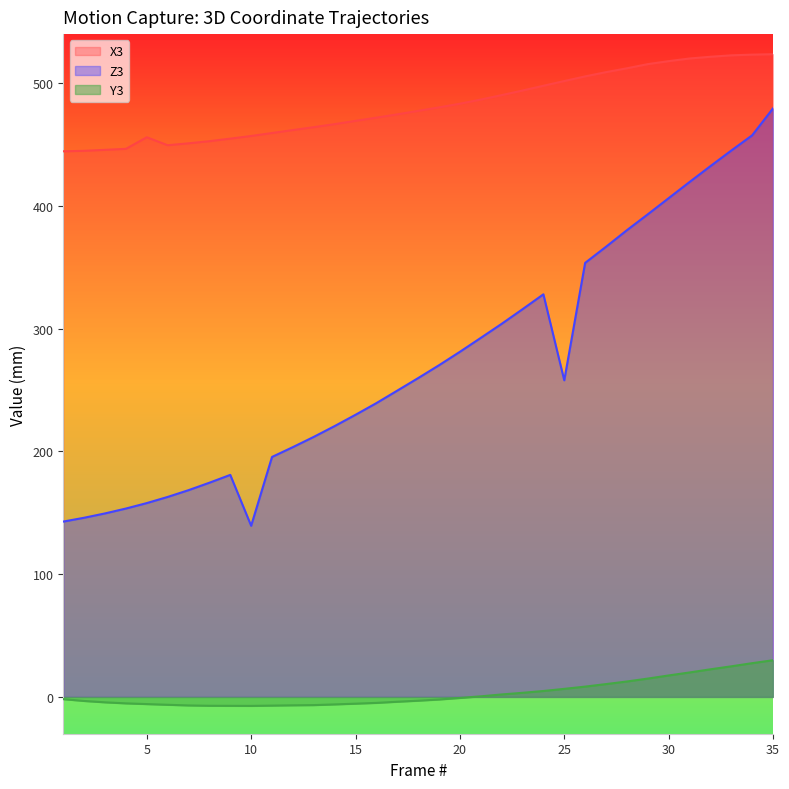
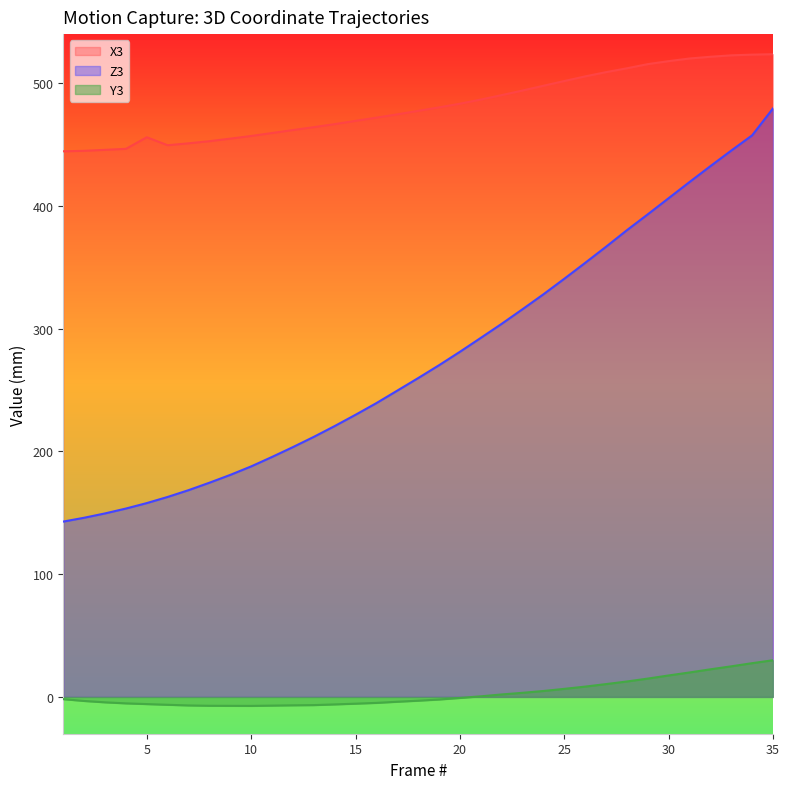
  {
    "X3": {
      "5": 456,
      "10": 457,
      "15": 469,
      "20": 483,
      "25": 502,
      "30": 518,
      "35": 524
    },
    "Z3": {
      "5": 158,
-     "10": 139,
+     "10": 188,
      "15": 230,
      "20": 281,
-     "25": 258,
+     "25": 341,
      "30": 406,
      "35": 479
    }
  }
